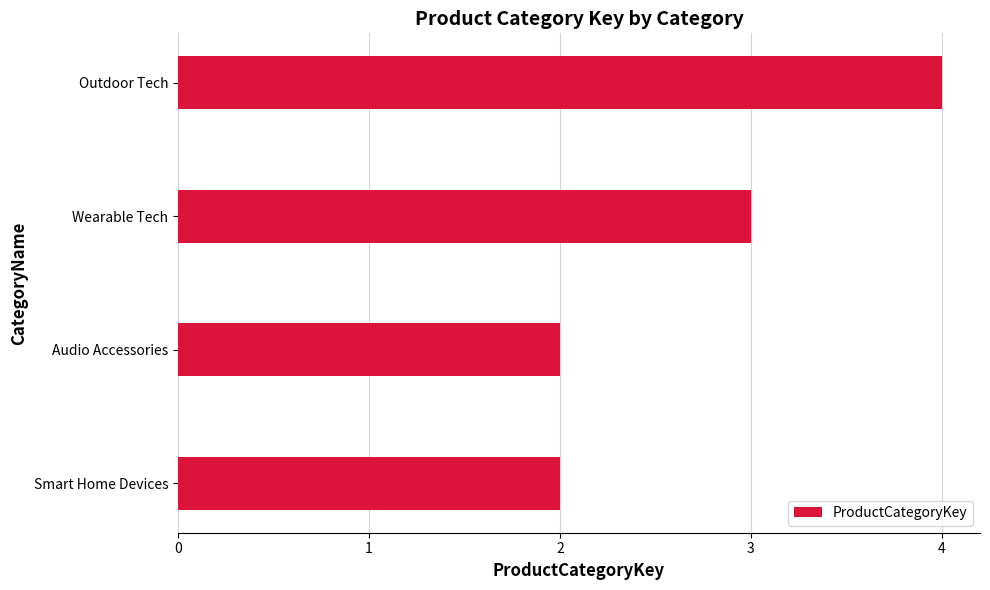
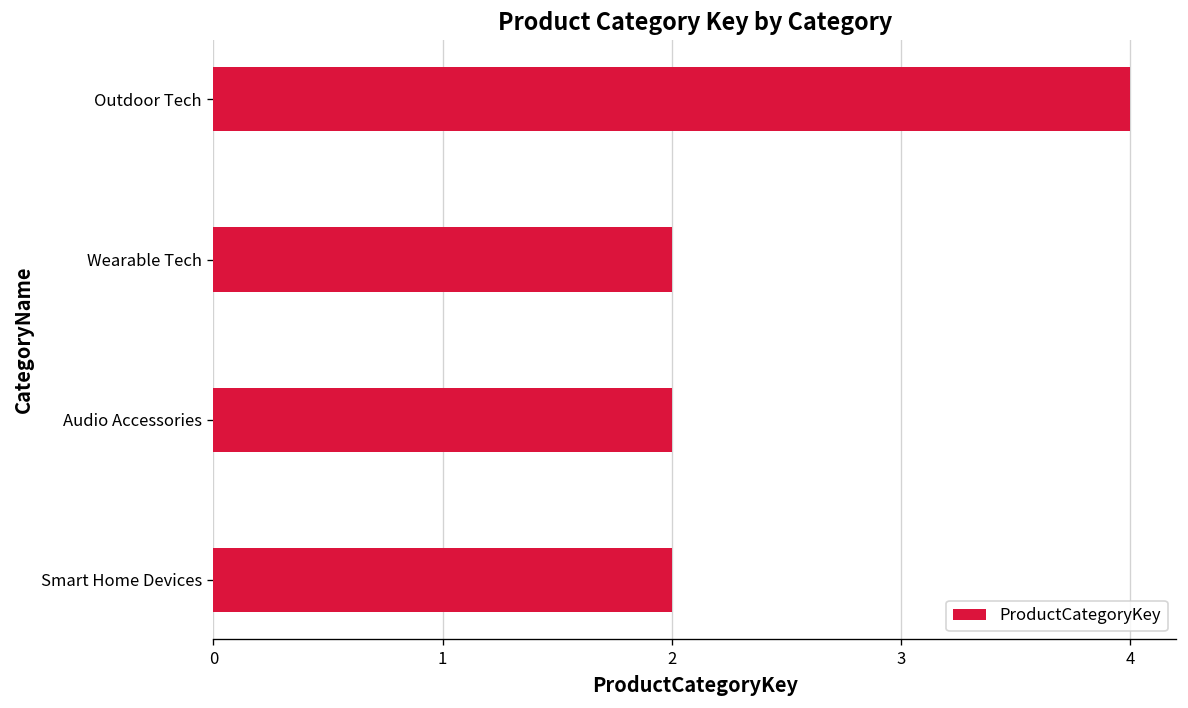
  {
    "Outdoor Tech": 4,
-   "Wearable Tech": 3,
+   "Wearable Tech": 2,
    "Audio Accessories": 2,
    "Smart Home Devices": 2
  }
